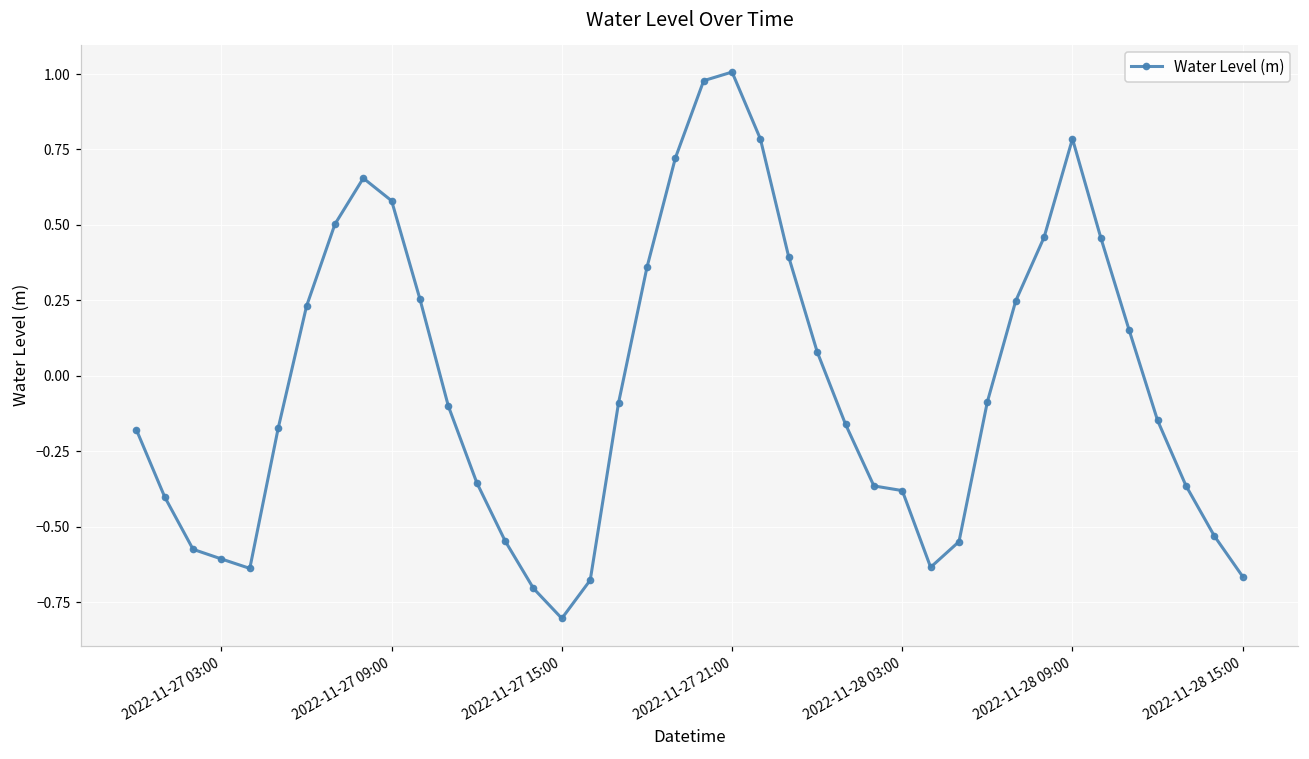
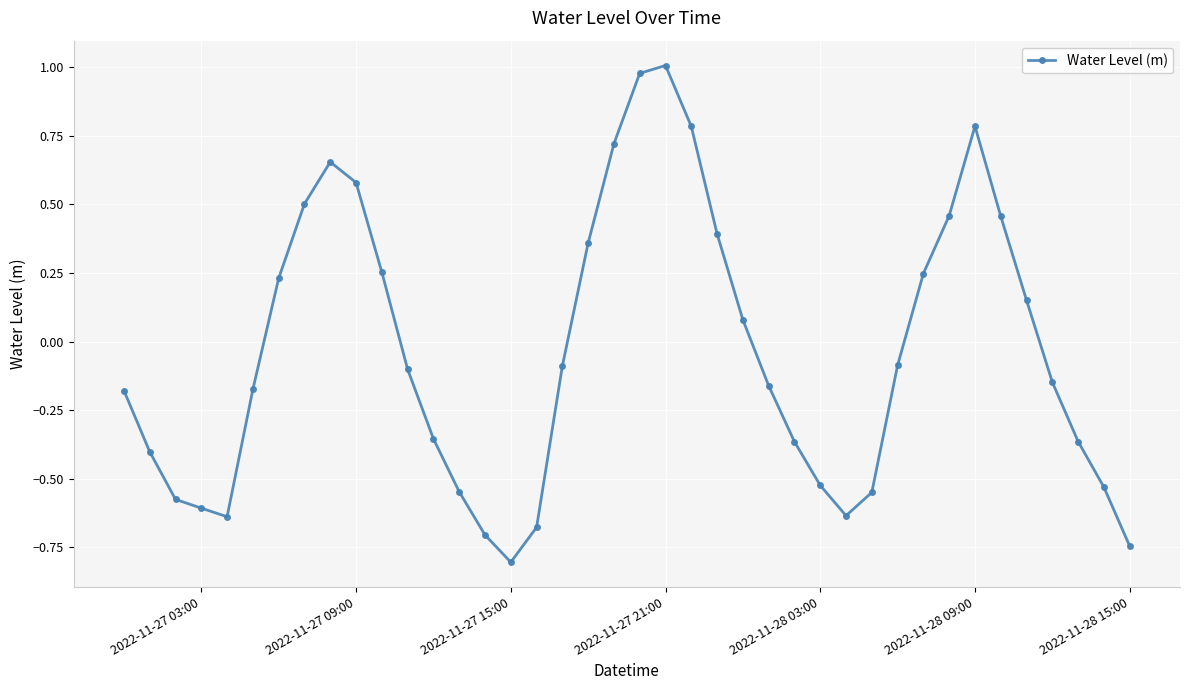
  {
    "2022-11-27 03:00": -0.61,
    "2022-11-27 09:00": 0.58,
    "2022-11-27 15:00": -0.80,
    "2022-11-27 21:00": 1.01,
-   "2022-11-28 03:00": -0.38,
+   "2022-11-28 03:00": -0.52,
    "2022-11-28 09:00": 0.79,
-   "2022-11-28 15:00": -0.67
+   "2022-11-28 15:00": -0.75
  }
